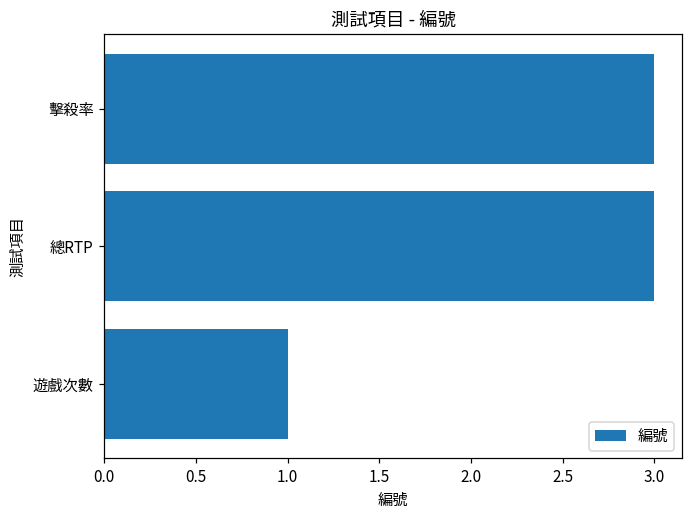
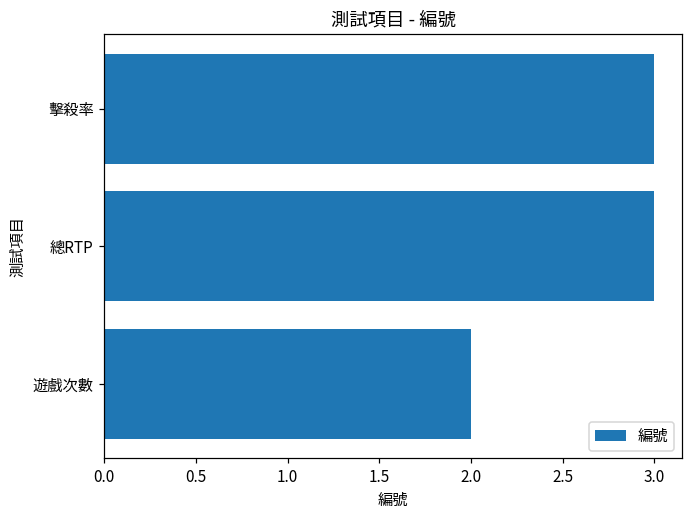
  {
    "擊殺率": 3,
    "總RTP": 3,
-   "遊戲次數": 1
+   "遊戲次數": 2
  }
